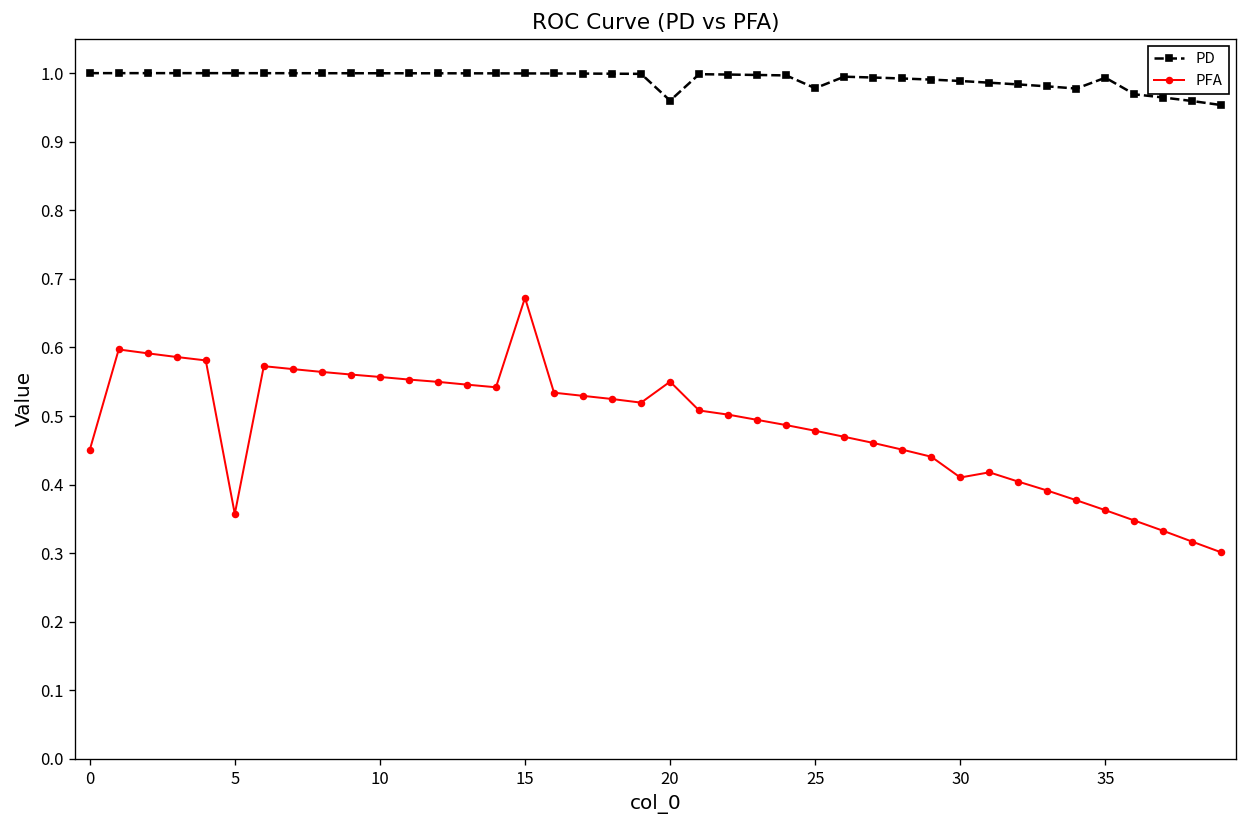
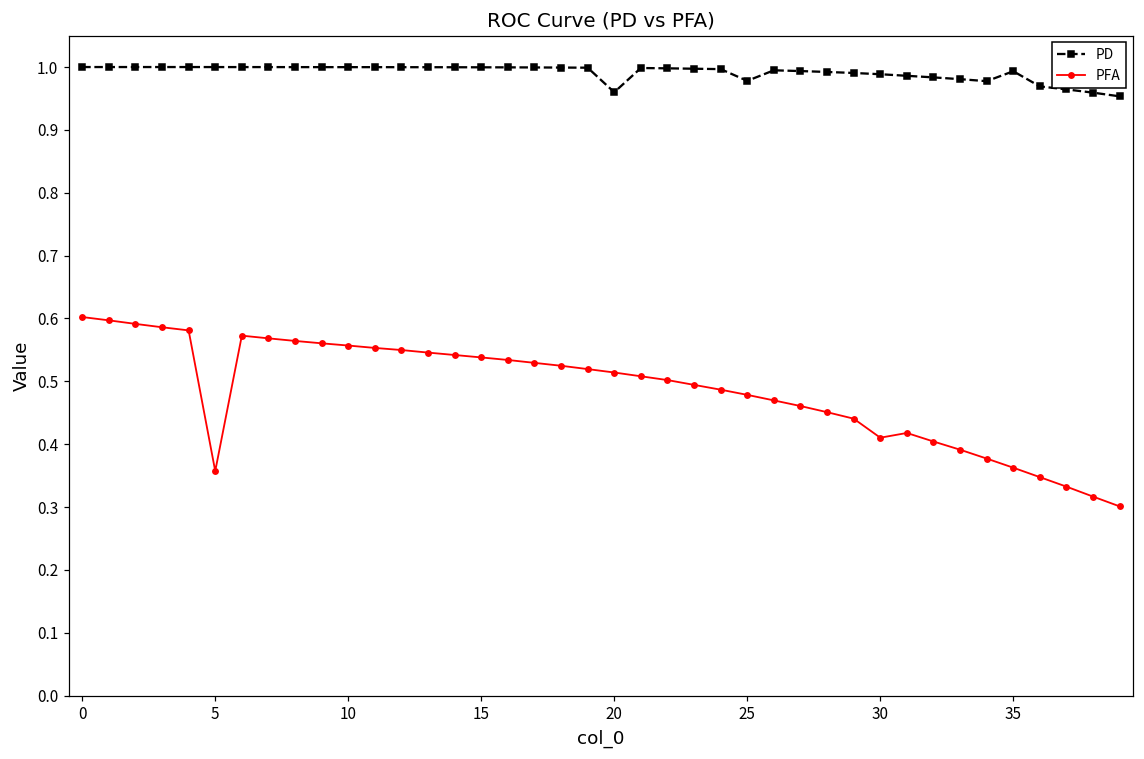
  {
    "PD": {
      "0": 1.00,
      "5": 1.00,
      "10": 1.00,
      "15": 1.00,
      "20": 0.96,
      "25": 0.98,
      "30": 0.99,
      "35": 0.99
    },
    "PFA": {
-     "0": 0.45,
+     "0": 0.60,
      "5": 0.36,
      "10": 0.56,
-     "15": 0.67,
-     "20": 0.55,
+     "15": 0.54,
+     "20": 0.51,
      "25": 0.48,
      "30": 0.41,
      "35": 0.36
    }
  }
